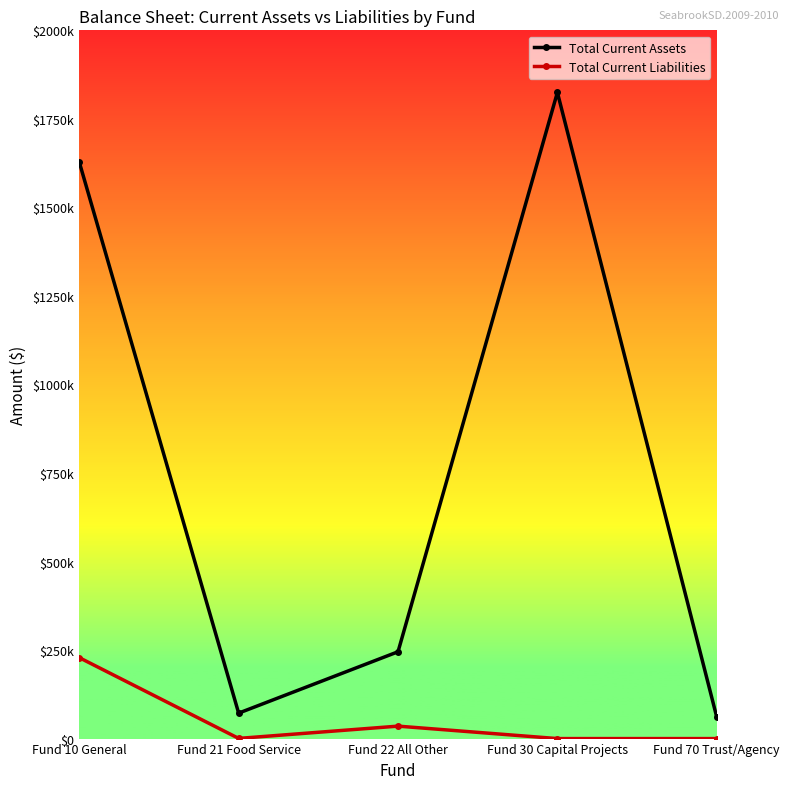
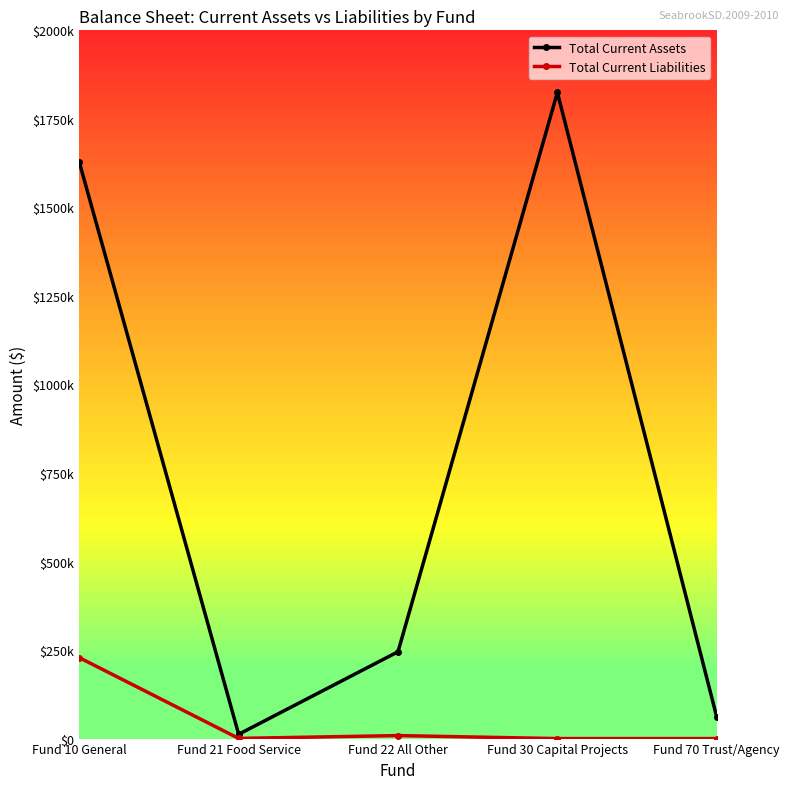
  {
    "Total Current Assets": {
      "Fund 10 General": "$1630000",
-     "Fund 21 Food Service": "$70000",
+     "Fund 21 Food Service": "$10000",
      "Fund 22 All Other": "$250000",
      "Fund 30 Capital Projects": "$1820000",
      "Fund 70 Trust/Agency": "$60000"
    },
    "Total Current Liabilities": {
      "Fund 10 General": "$230000",
      "Fund 21 Food Service": "$0",
-     "Fund 22 All Other": "$40000",
+     "Fund 22 All Other": "$10000",
      "Fund 30 Capital Projects": "$0",
      "Fund 70 Trust/Agency": "$0"
    }
  }
